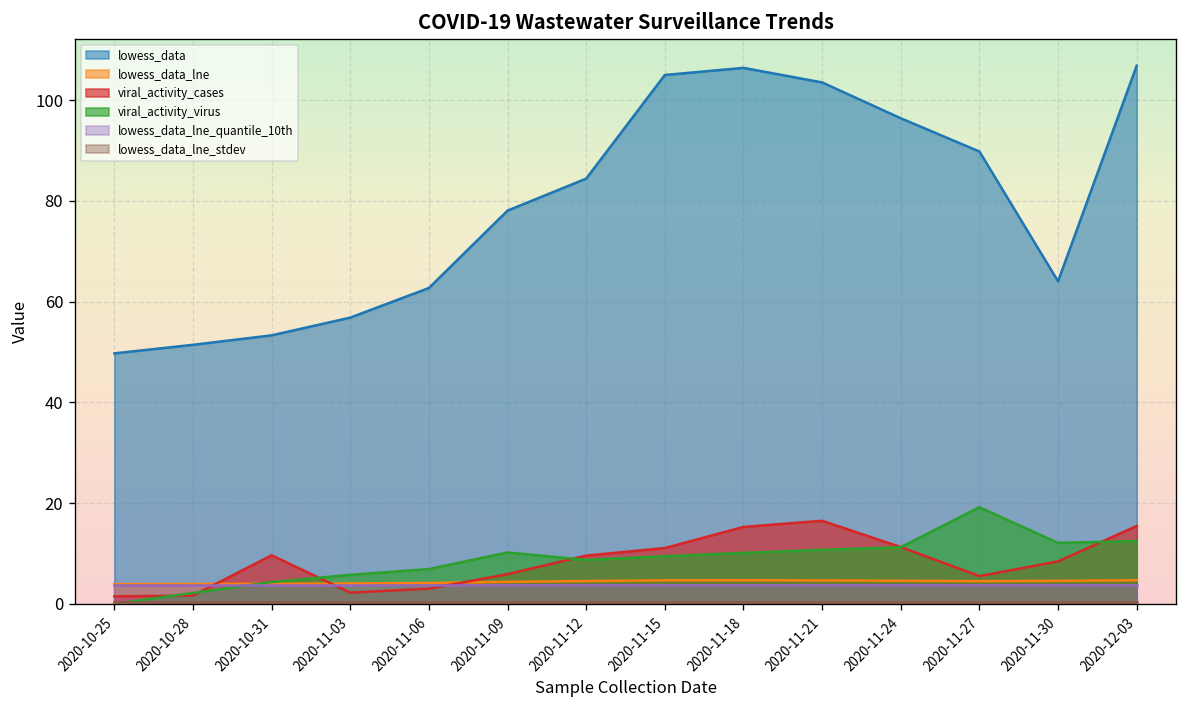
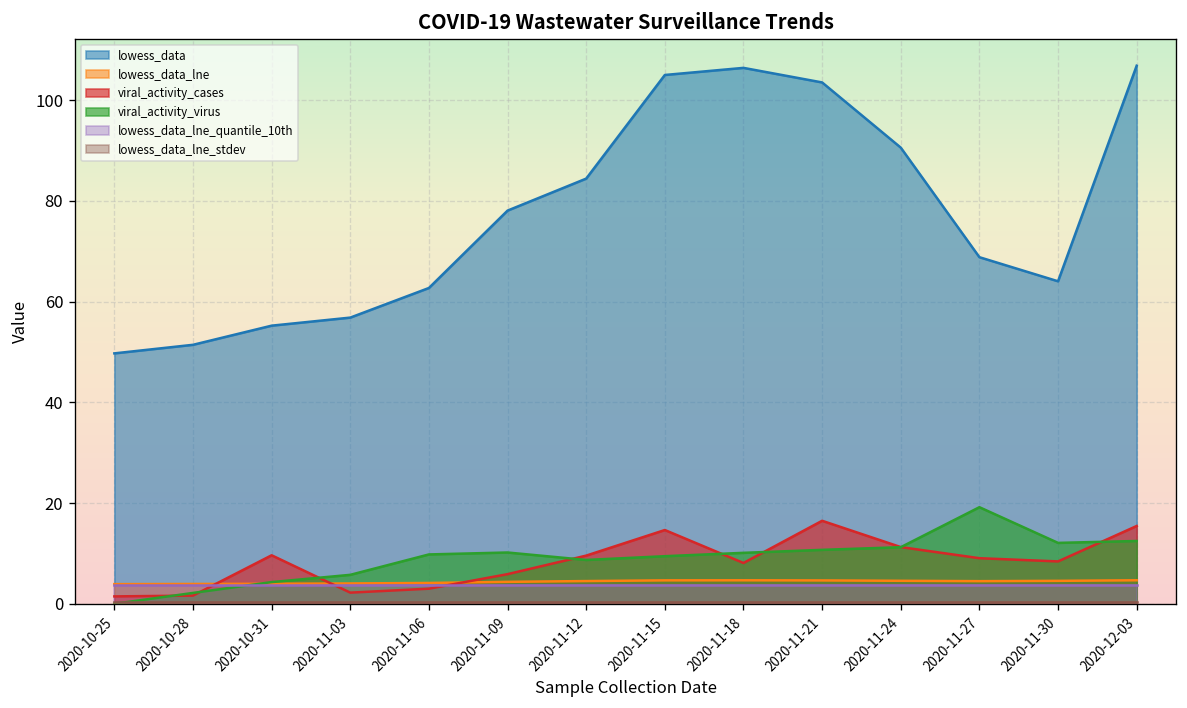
  {
    "lowess_data": {
      "2020-10-25": 50,
      "2020-10-28": 51,
-     "2020-10-31": 53,
+     "2020-10-31": 55,
      "2020-11-03": 57,
      "2020-11-06": 63,
      "2020-11-09": 78,
      "2020-11-12": 84,
      "2020-11-15": 105,
      "2020-11-18": 106,
      "2020-11-21": 103,
-     "2020-11-24": 96,
-     "2020-11-27": 90,
+     "2020-11-24": 91,
+     "2020-11-27": 69,
      "2020-11-30": 64,
      "2020-12-03": 107
    },
    "lowess_data_lne": {
      "2020-11-12": 5,
      "2020-11-15": 5,
      "2020-11-18": 5,
      "2020-11-21": 5,
      "2020-11-24": 5,
      "2020-11-27": 4,
      "2020-11-30": 5,
      "2020-12-03": 5
    },
    "viral_activity_cases": {
      "2020-10-25": 1,
      "2020-10-31": 10,
      "2020-11-03": 2,
      "2020-11-06": 3,
      "2020-11-09": 6,
      "2020-11-12": 10,
-     "2020-11-15": 11,
-     "2020-11-18": 15,
+     "2020-11-15": 15,
+     "2020-11-18": 8,
      "2020-11-21": 16,
-     "2020-11-27": 5,
+     "2020-11-27": 9,
      "2020-11-30": 8,
      "2020-12-03": 15
    },
    "viral_activity_virus": {
      "2020-11-03": 6,
-     "2020-11-06": 7,
+     "2020-11-06": 10,
      "2020-11-09": 10,
      "2020-11-12": 9,
      "2020-11-15": 9,
      "2020-11-18": 10,
      "2020-11-21": 11,
      "2020-11-27": 19,
      "2020-11-30": 12,
      "2020-12-03": 12
    },
    "lowess_data_lne_quantile_10th": {
      "2020-11-12": 4,
      "2020-11-15": 4,
      "2020-11-18": 4,
      "2020-11-21": 4,
      "2020-11-24": 4,
      "2020-11-27": 4,
      "2020-11-30": 4,
      "2020-12-03": 4
    },
    "lowess_data_lne_stdev": {
      "2020-10-28": 0,
      "2020-10-31": 0,
      "2020-11-03": 0,
      "2020-11-06": 0,
      "2020-11-09": 0,
      "2020-11-12": 0,
      "2020-11-15": 0,
      "2020-11-18": 0,
      "2020-11-21": 0,
      "2020-11-24": 0,
      "2020-11-27": 0,
      "2020-11-30": 0,
      "2020-12-03": 0
    }
  }
